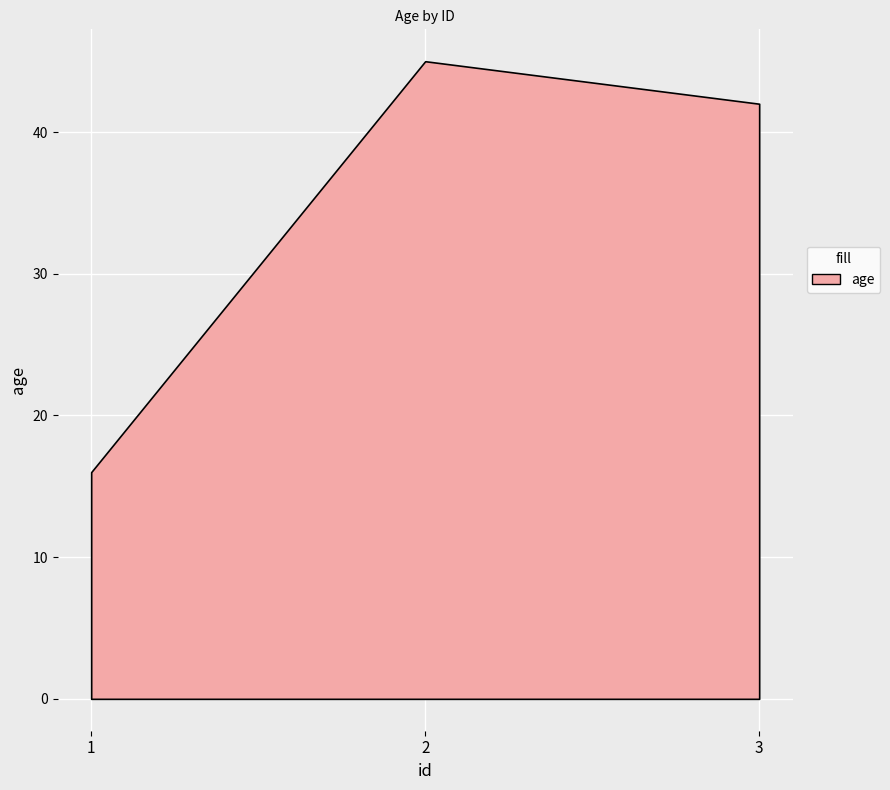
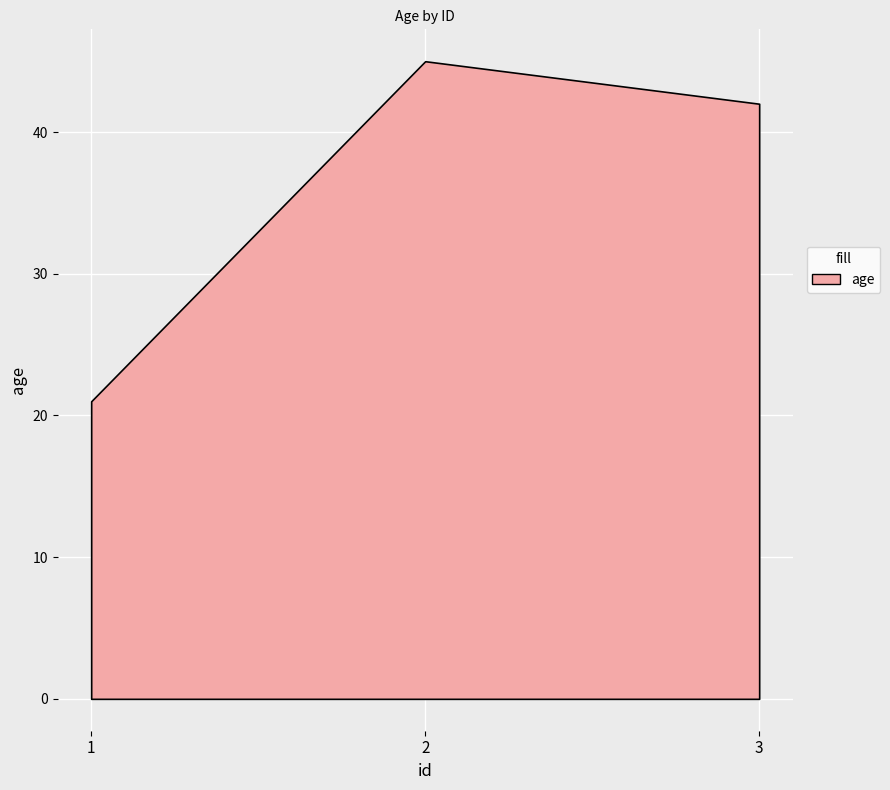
  {
-   "1": 16,
+   "1": 21,
    "2": 45,
    "3": 42
  }
